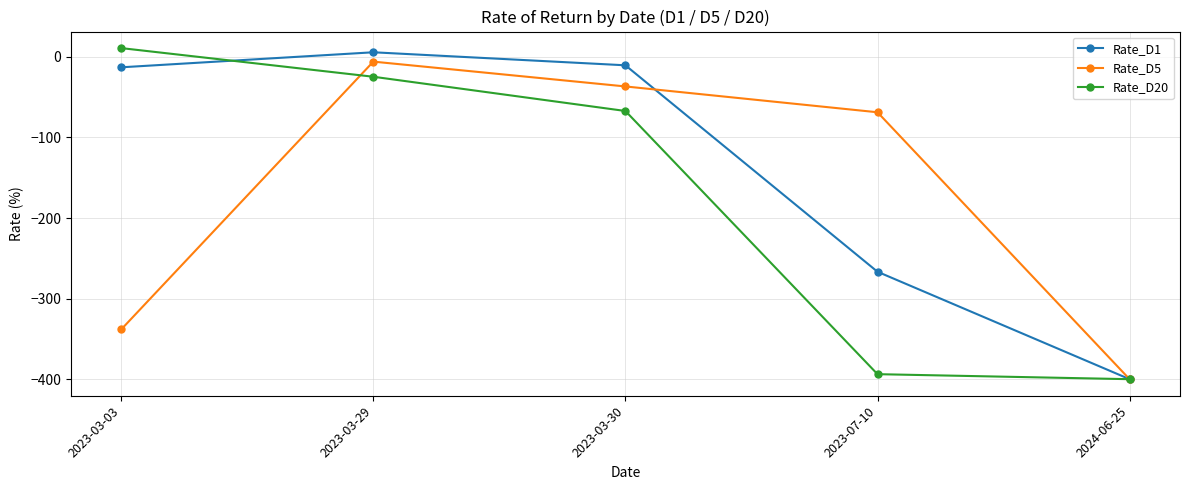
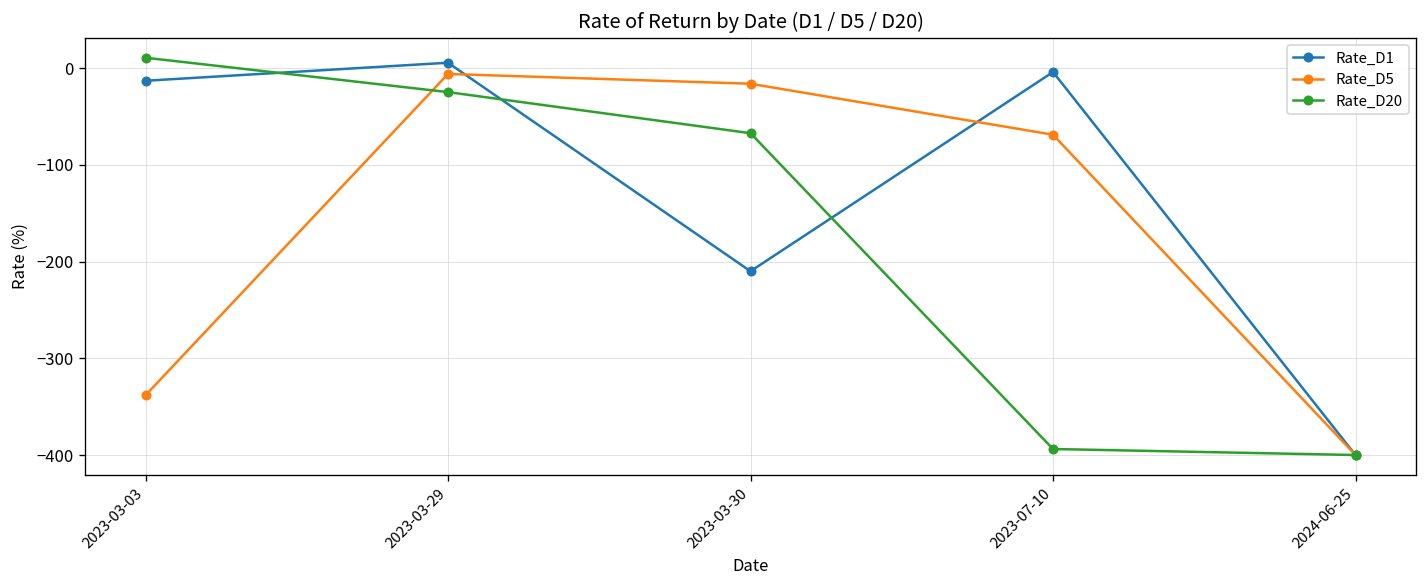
  {
    "Rate_D1": {
      "2023-03-03": -10,
      "2023-03-29": 10,
-     "2023-03-30": -10,
-     "2023-07-10": -270
+     "2023-03-30": -210,
+     "2023-07-10": 0
    },
    "Rate_D5": {
      "2023-03-03": -340,
      "2023-03-29": -10,
-     "2023-03-30": -40,
+     "2023-03-30": -20,
      "2023-07-10": -70
    },
    "Rate_D20": {
      "2023-03-03": 10,
      "2023-03-29": -20,
      "2023-03-30": -70,
      "2023-07-10": -390
    }
  }
